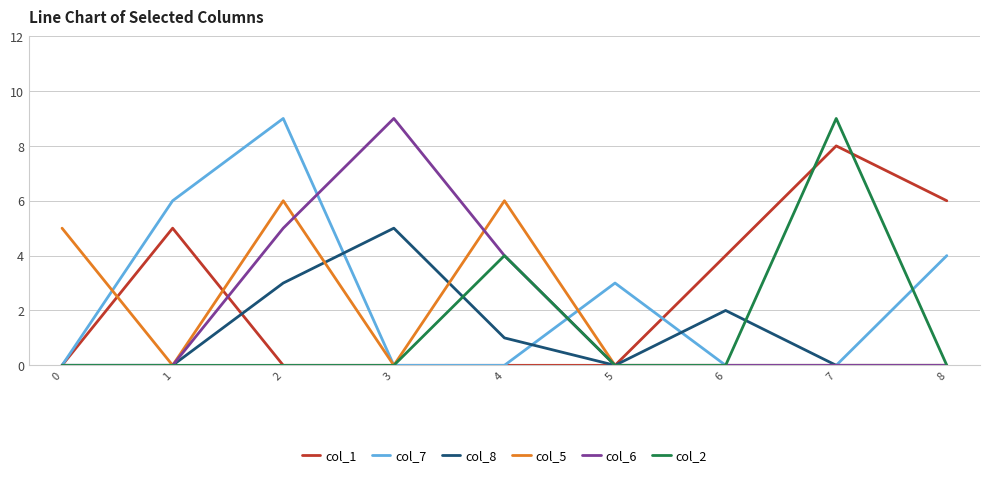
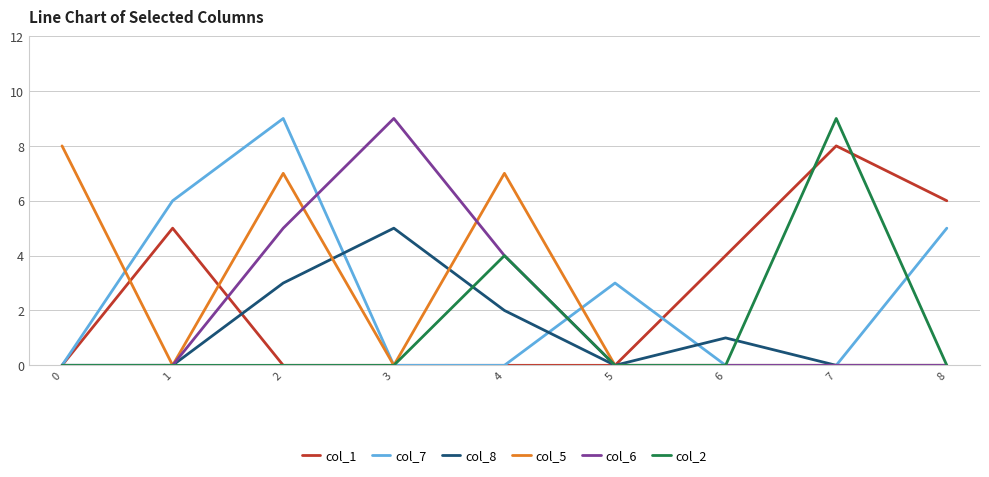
  {
    "col_1": {
      "1": 5,
      "6": 4,
      "7": 8,
      "8": 6
    },
    "col_7": {
      "1": 6,
      "2": 9,
      "5": 3,
-     "8": 4
+     "8": 5
    },
    "col_8": {
      "2": 3,
      "3": 5,
-     "4": 1,
-     "6": 2
+     "4": 2,
+     "6": 1
    },
    "col_5": {
-     "0": 5,
-     "2": 6,
-     "4": 6
+     "0": 8,
+     "2": 7,
+     "4": 7
    },
    "col_6": {
      "2": 5,
      "3": 9
    },
    "col_2": {
      "7": 9
    }
  }
